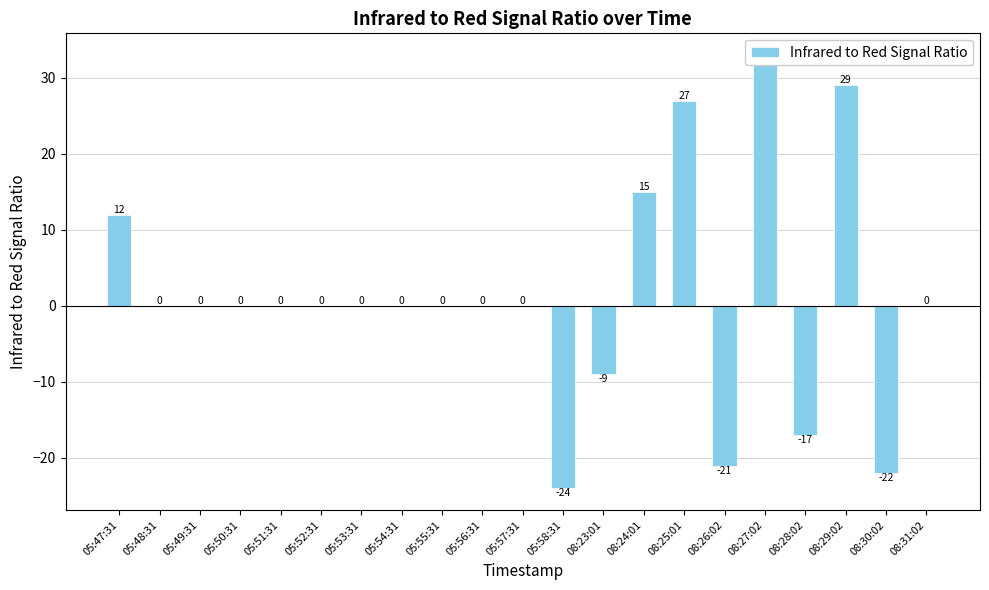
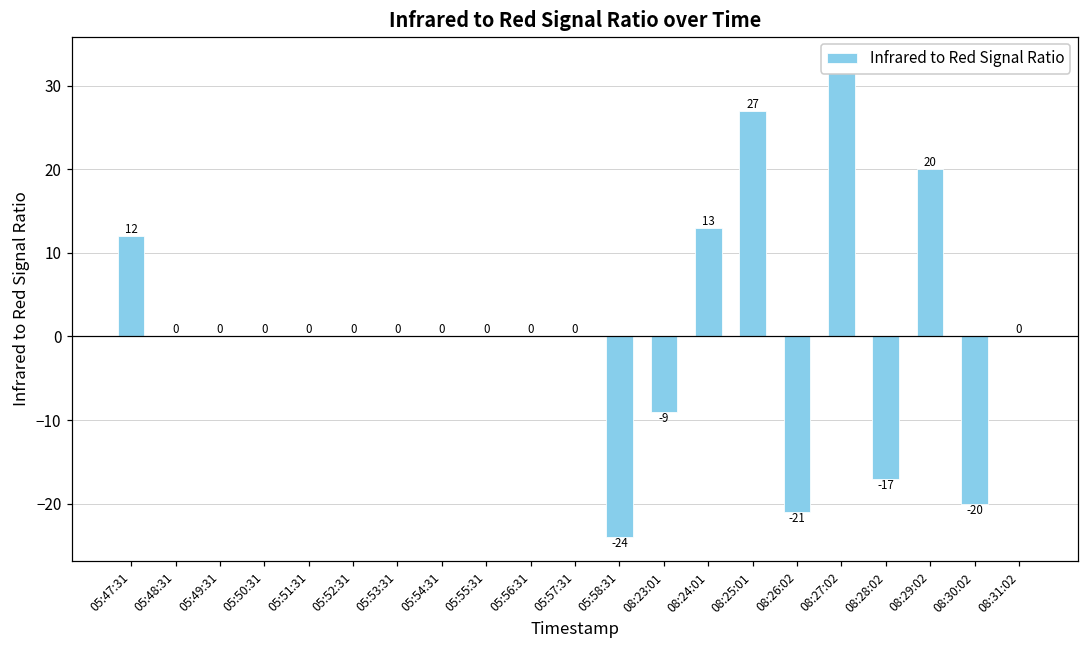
  {
    "05:47:31": 12,
    "05:48:31": 0,
    "05:49:31": 0,
    "05:50:31": 0,
    "05:51:31": 0,
    "05:52:31": 0,
    "05:53:31": 0,
    "05:54:31": 0,
    "05:55:31": 0,
    "05:56:31": 0,
    "05:57:31": 0,
    "05:58:31": -24,
    "08:23:01": -9,
-   "08:24:01": 15,
+   "08:24:01": 13,
    "08:25:01": 27,
    "08:26:02": -21,
    "08:28:02": -17,
-   "08:29:02": 29,
-   "08:30:02": -22,
+   "08:29:02": 20,
+   "08:30:02": -20,
    "08:31:02": 0
  }
